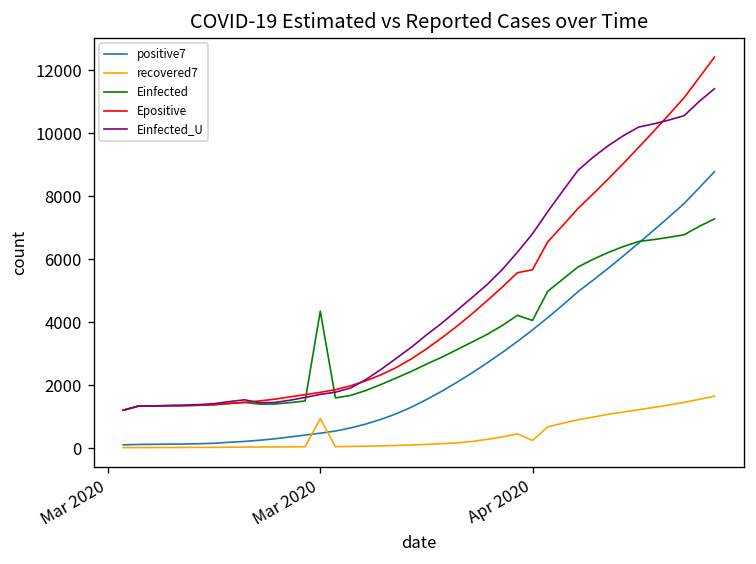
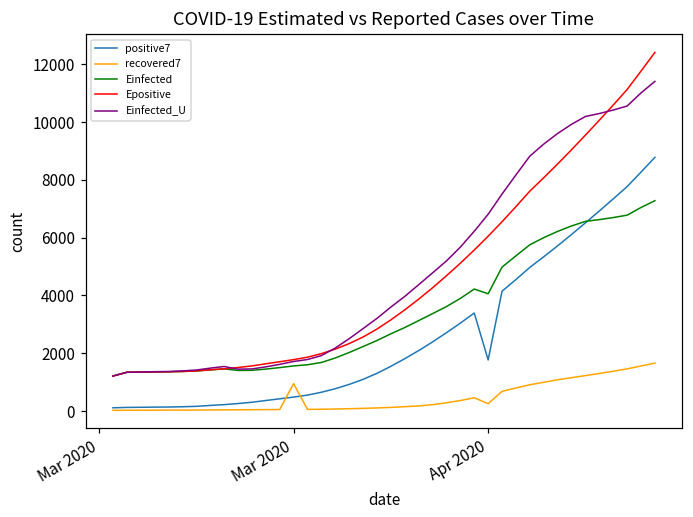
  {
    "positive7": {
      "Mar 2020": 500,
-     "Apr 2020": 3800
+     "Apr 2020": 1800
    },
    "recovered7": {
      "Mar 2020": 900,
      "Apr 2020": 300
    },
    "Einfected": {
-     "Mar 2020": 4400,
+     "Mar 2020": 1600,
      "Apr 2020": 4100
    },
    "Epositive": {
-     "Apr 2020": 5700
+     "Apr 2020": 6100
    },
    "Einfected_U": {
      "Apr 2020": 6800
    }
  }
